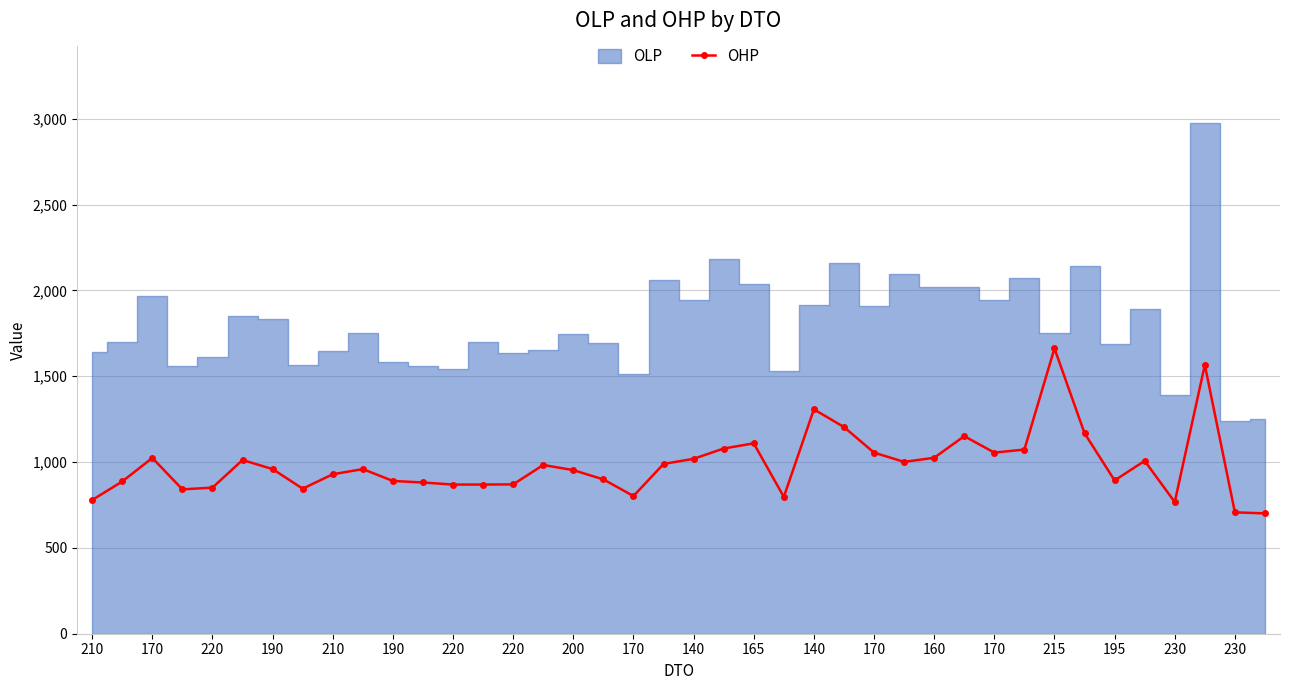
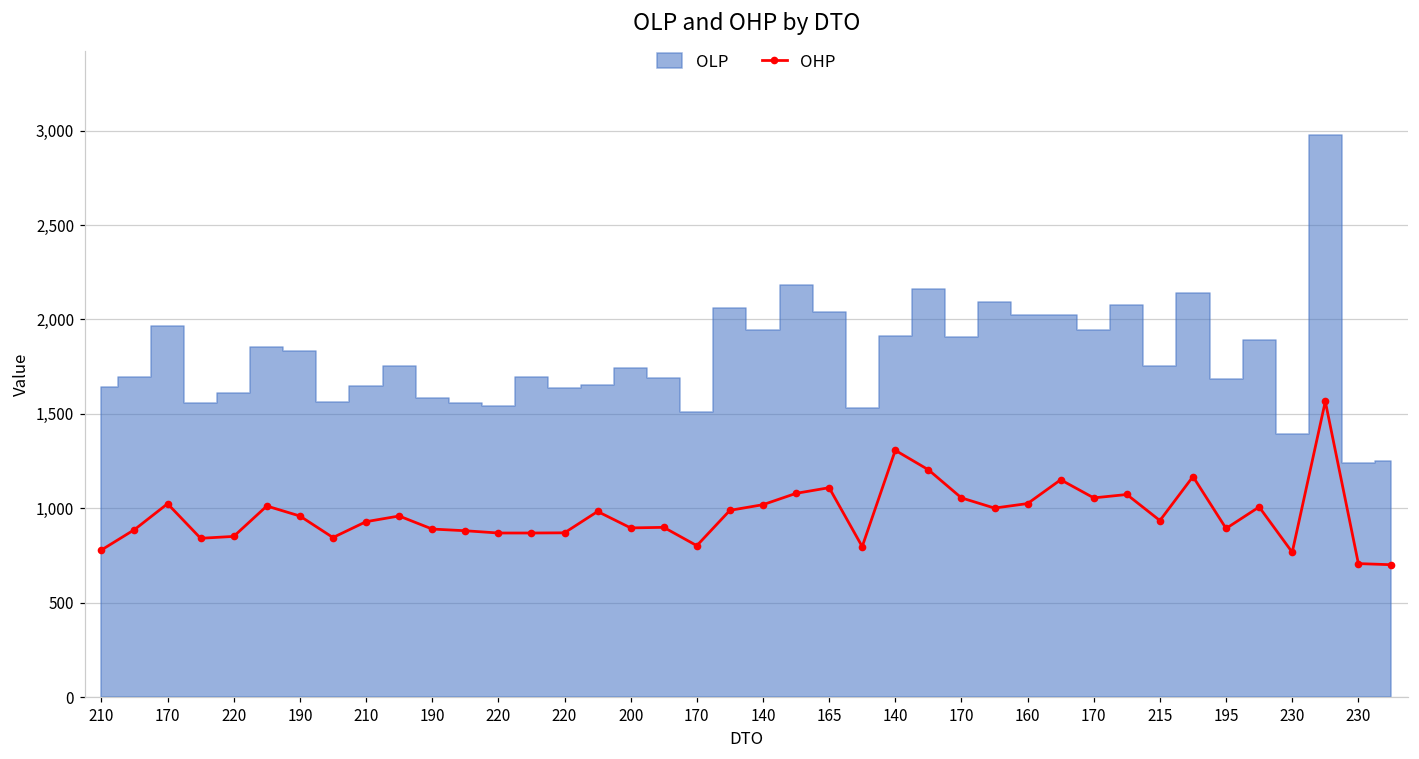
  {
    "OHP": {
-     "200": "950",
+     "200": "900",
      "165": "1,110",
      "160": "1,030",
-     "215": "1,660",
+     "215": "940",
      "195": "890"
    }
  }
